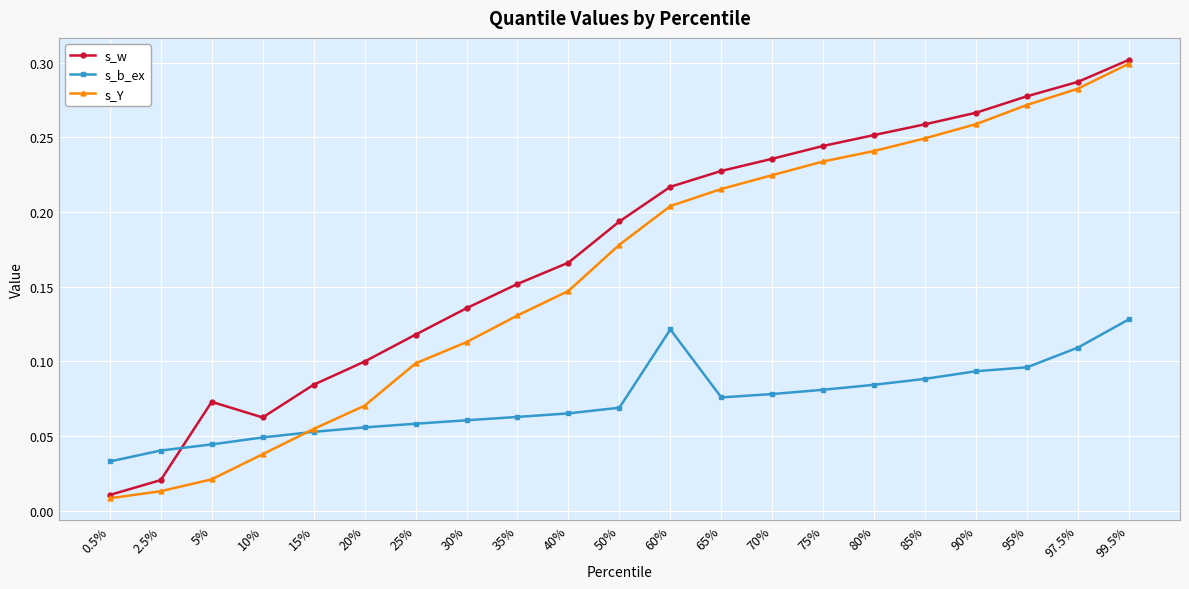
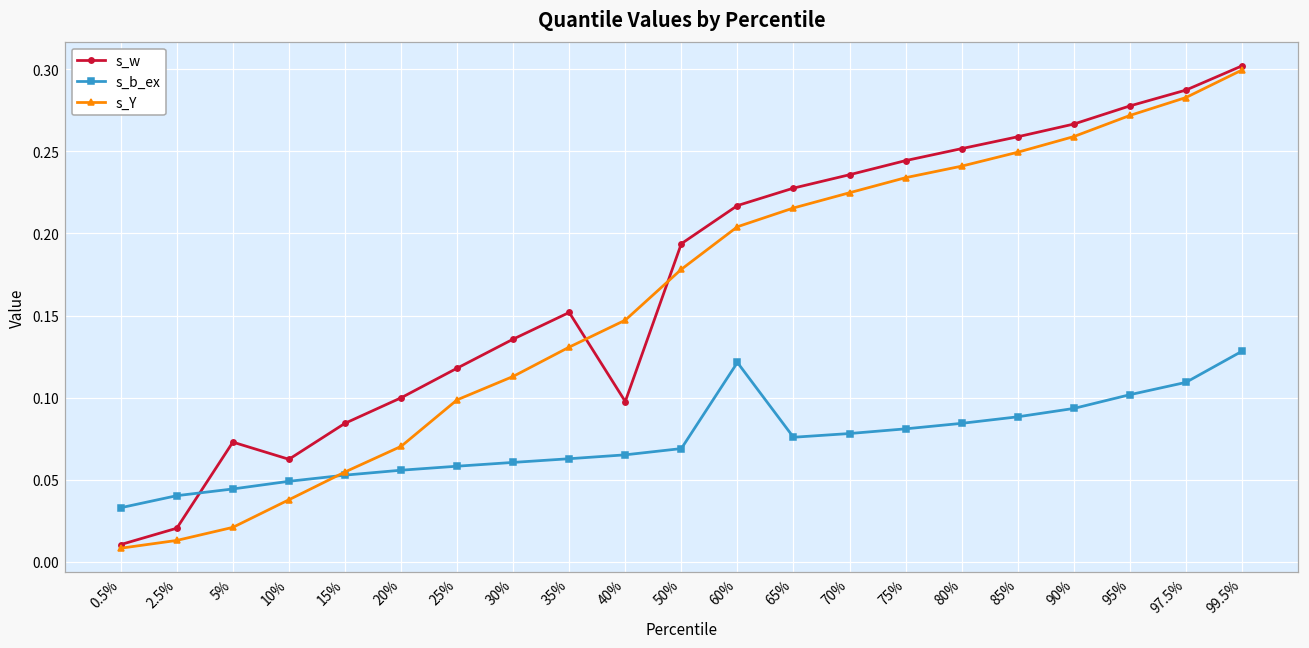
  {
    "s_w": {
      "0.5%": 0.011,
      "2.5%": 0.020,
      "5%": 0.073,
      "10%": 0.062,
      "15%": 0.084,
      "20%": 0.100,
      "25%": 0.118,
      "30%": 0.136,
      "35%": 0.152,
-     "40%": 0.166,
+     "40%": 0.098,
      "50%": 0.194,
      "60%": 0.217,
      "65%": 0.228,
      "70%": 0.236,
      "75%": 0.244,
      "80%": 0.252,
      "85%": 0.259,
      "90%": 0.267,
      "95%": 0.278,
      "97.5%": 0.287,
      "99.5%": 0.302
    },
    "s_b_ex": {
      "0.5%": 0.033,
      "2.5%": 0.040,
      "5%": 0.044,
      "10%": 0.049,
      "15%": 0.053,
      "20%": 0.056,
      "25%": 0.058,
      "30%": 0.061,
      "35%": 0.063,
      "40%": 0.065,
      "50%": 0.069,
      "60%": 0.121,
      "65%": 0.076,
      "70%": 0.078,
      "75%": 0.081,
      "80%": 0.084,
      "85%": 0.088,
      "90%": 0.093,
-     "95%": 0.096,
+     "95%": 0.102,
      "97.5%": 0.109,
      "99.5%": 0.128
    },
    "s_Y": {
      "0.5%": 0.008,
      "2.5%": 0.013,
      "5%": 0.021,
      "10%": 0.038,
      "15%": 0.055,
      "20%": 0.070,
      "25%": 0.099,
      "30%": 0.113,
      "35%": 0.131,
      "40%": 0.147,
      "50%": 0.178,
      "60%": 0.204,
      "65%": 0.215,
      "70%": 0.225,
      "75%": 0.234,
      "80%": 0.241,
      "85%": 0.249,
      "90%": 0.259,
      "95%": 0.272,
      "97.5%": 0.283,
      "99.5%": 0.299
    }
  }
